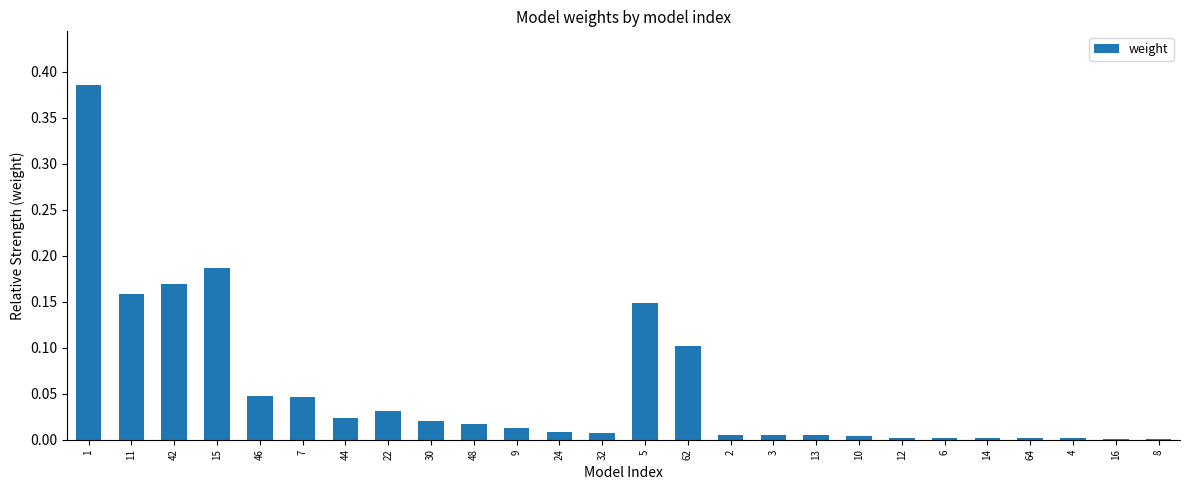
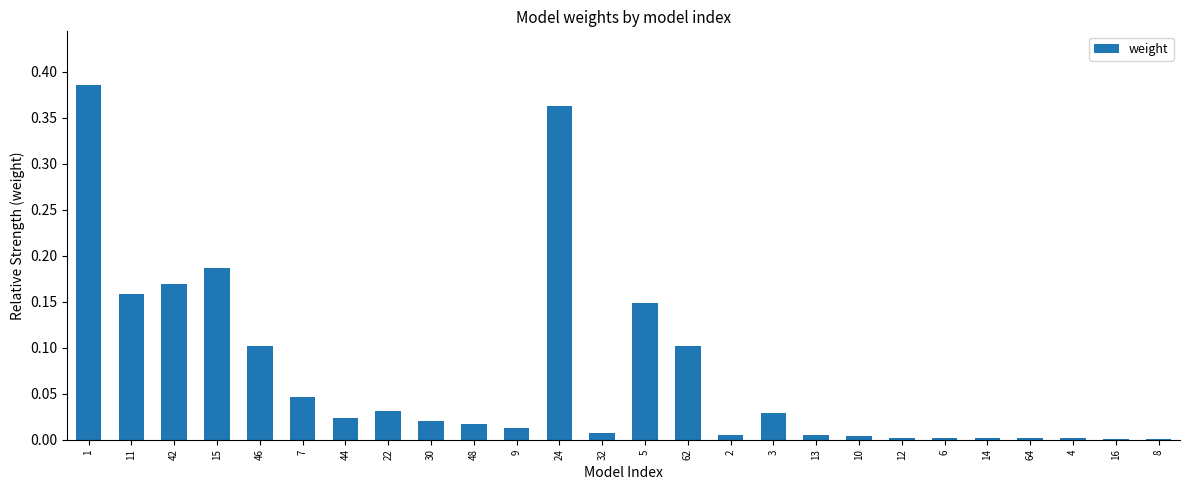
  {
    "1": 0.39,
    "11": 0.16,
    "42": 0.17,
    "15": 0.19,
-   "46": 0.05,
+   "46": 0.10,
    "7": 0.05,
    "44": 0.02,
    "22": 0.03,
    "30": 0.02,
    "48": 0.02,
    "9": 0.01,
-   "24": 0.01,
+   "24": 0.36,
    "32": 0.01,
    "5": 0.15,
    "62": 0.10,
    "2": 0.01,
-   "3": 0.01,
+   "3": 0.03,
    "13": 0.00,
    "10": 0.00
  }
